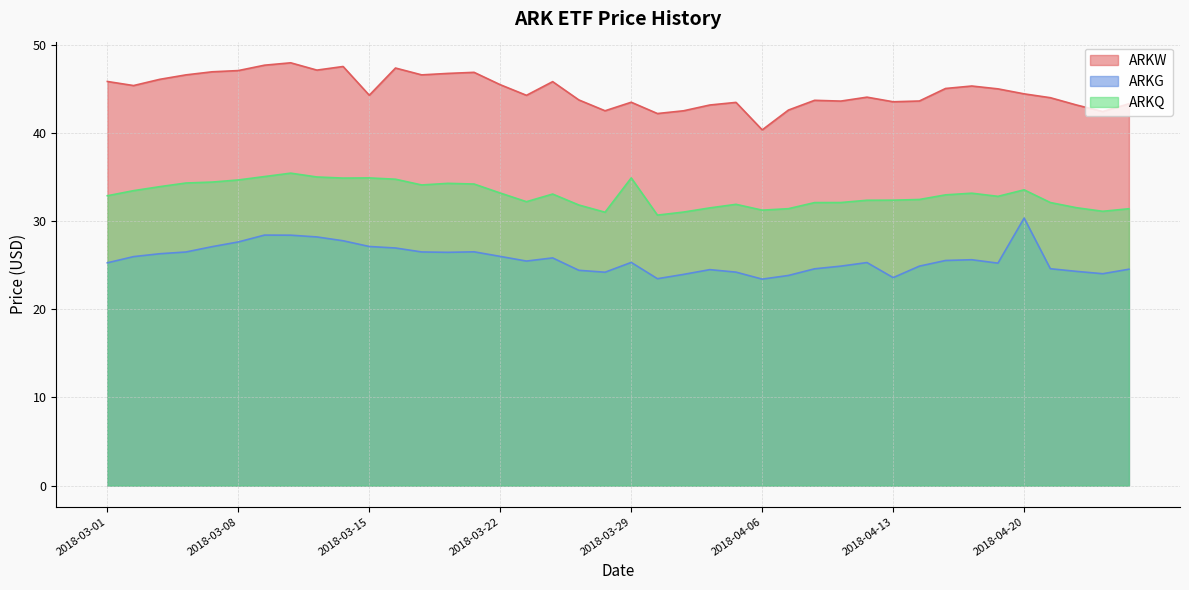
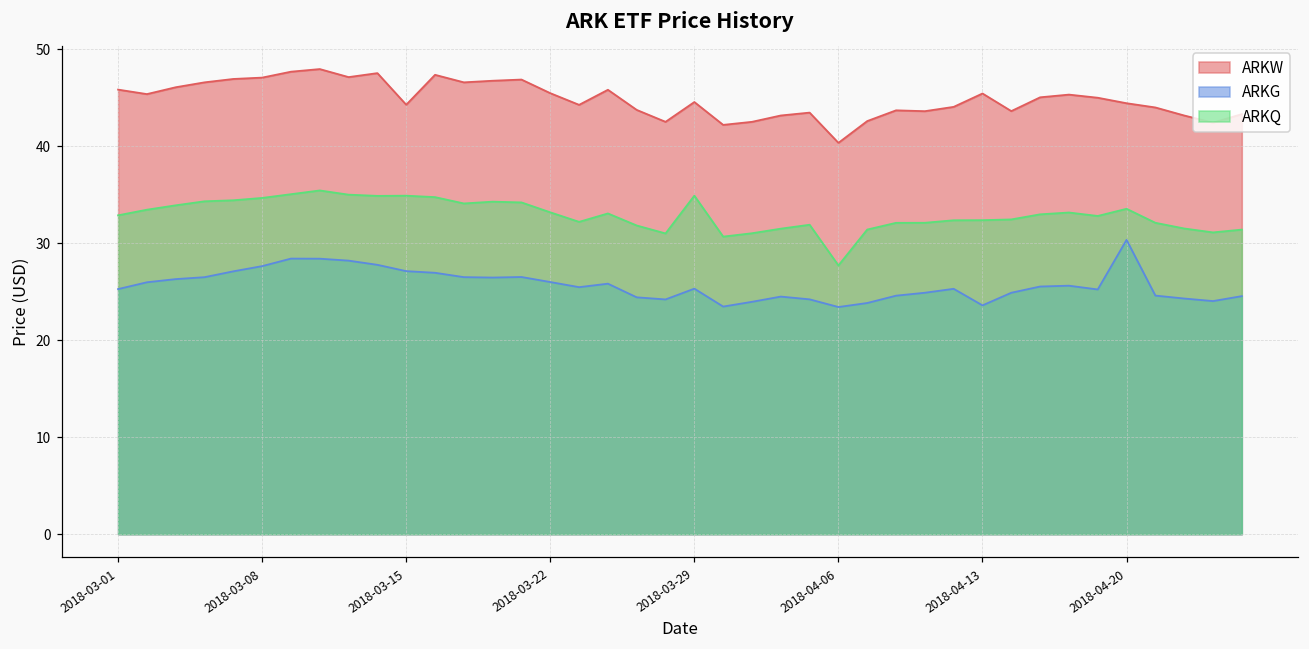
  {
    "ARKW": {
      "2018-03-01": 46,
      "2018-03-08": 47,
      "2018-03-15": 44,
      "2018-03-22": 45,
-     "2018-03-29": 43,
+     "2018-03-29": 45,
      "2018-04-06": 40,
-     "2018-04-13": 44,
+     "2018-04-13": 45,
      "2018-04-20": 44
    },
    "ARKG": {
      "2018-03-01": 25,
      "2018-03-08": 28,
      "2018-03-15": 27,
      "2018-03-22": 26,
      "2018-03-29": 25,
      "2018-04-06": 23,
      "2018-04-13": 24,
      "2018-04-20": 30
    },
    "ARKQ": {
      "2018-03-01": 33,
      "2018-03-08": 35,
      "2018-03-15": 35,
      "2018-03-22": 33,
      "2018-03-29": 35,
-     "2018-04-06": 31,
+     "2018-04-06": 28,
      "2018-04-13": 32,
      "2018-04-20": 34
    }
  }
